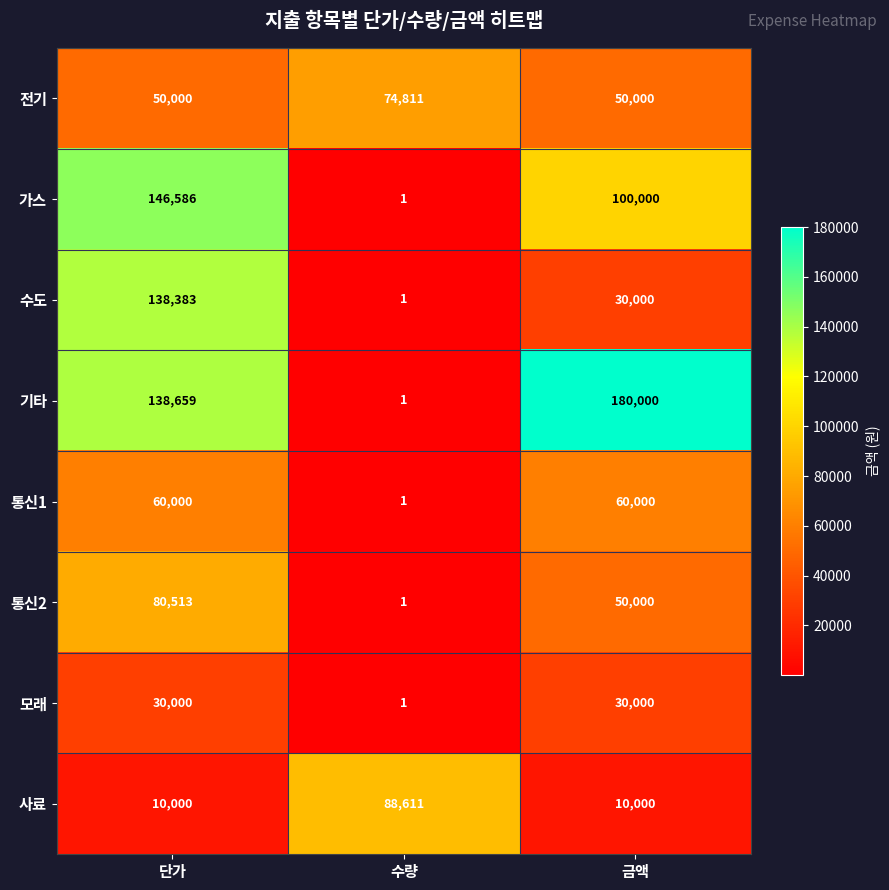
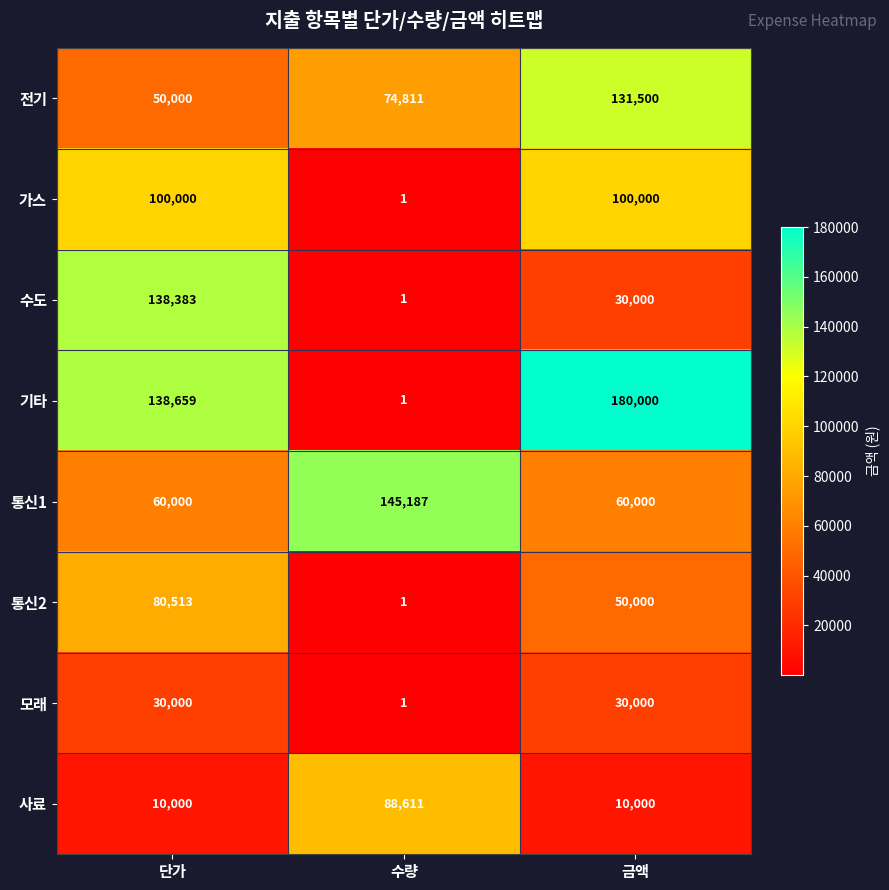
  {
    "전기": {
      "단가": "50,000",
      "수량": "74,811",
-     "금액": "50,000"
+     "금액": "131,500"
    },
    "가스": {
-     "단가": "146,586",
+     "단가": "100,000",
      "수량": "1",
      "금액": "100,000"
    },
    "수도": {
      "단가": "138,383",
      "수량": "1",
      "금액": "30,000"
    },
    "기타": {
      "단가": "138,659",
      "수량": "1",
      "금액": "180,000"
    },
    "통신1": {
      "단가": "60,000",
-     "수량": "1",
+     "수량": "145,187",
      "금액": "60,000"
    },
    "통신2": {
      "단가": "80,513",
      "수량": "1",
      "금액": "50,000"
    },
    "모래": {
      "단가": "30,000",
      "수량": "1",
      "금액": "30,000"
    },
    "사료": {
      "단가": "10,000",
      "수량": "88,611",
      "금액": "10,000"
    }
  }
